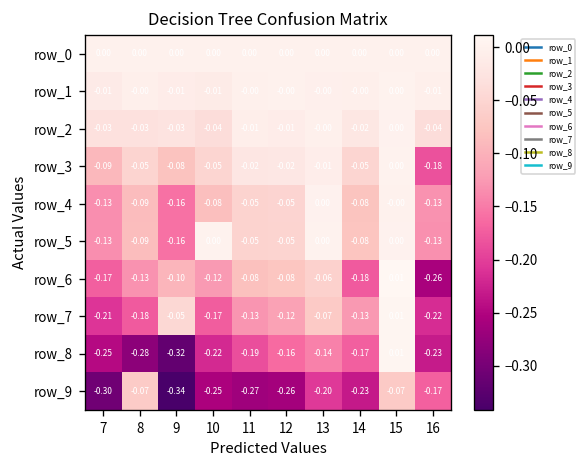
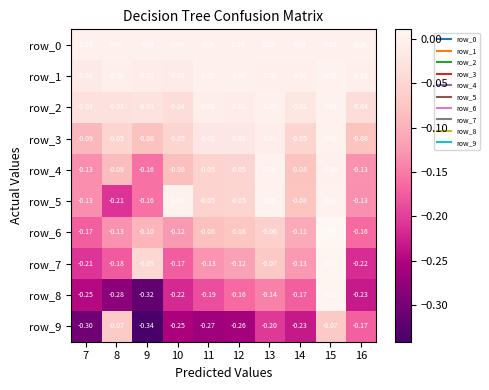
  {
    "row_3": {
      "7": -0.09,
      "9": -0.08,
-     "16": -0.18
+     "16": -0.08
    },
    "row_4": {
      "7": -0.13,
      "8": -0.09,
      "9": -0.16,
      "10": -0.08,
      "14": -0.08,
      "16": -0.13
    },
    "row_5": {
      "7": -0.13,
-     "8": -0.09,
+     "8": -0.21,
      "9": -0.16,
      "14": -0.08,
      "16": -0.13
    },
    "row_6": {
      "7": -0.17,
      "8": -0.13,
      "9": -0.10,
      "10": -0.12,
      "11": -0.08,
      "12": -0.08,
-     "14": -0.18,
-     "16": -0.26
+     "14": -0.11,
+     "16": -0.16
    },
    "row_7": {
      "7": -0.21,
      "8": -0.18,
      "10": -0.17,
      "11": -0.13,
      "12": -0.12,
      "13": -0.07,
      "14": -0.13,
      "16": -0.22
    },
    "row_8": {
      "7": -0.25,
      "8": -0.28,
      "9": -0.32,
      "10": -0.22,
      "11": -0.19,
      "12": -0.16,
      "13": -0.14,
      "14": -0.17,
      "16": -0.23
    },
    "row_9": {
      "7": -0.30,
      "8": -0.07,
      "9": -0.34,
      "10": -0.25,
      "11": -0.27,
      "12": -0.26,
      "13": -0.20,
      "14": -0.23,
      "15": -0.07,
      "16": -0.17
    }
  }
